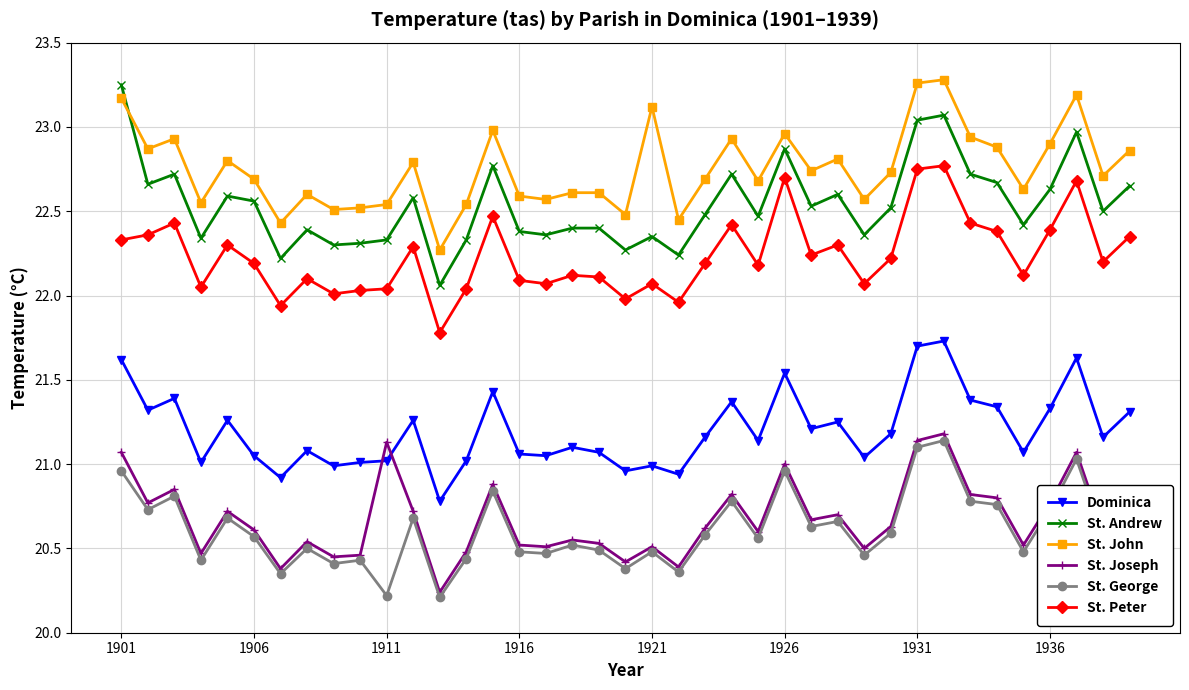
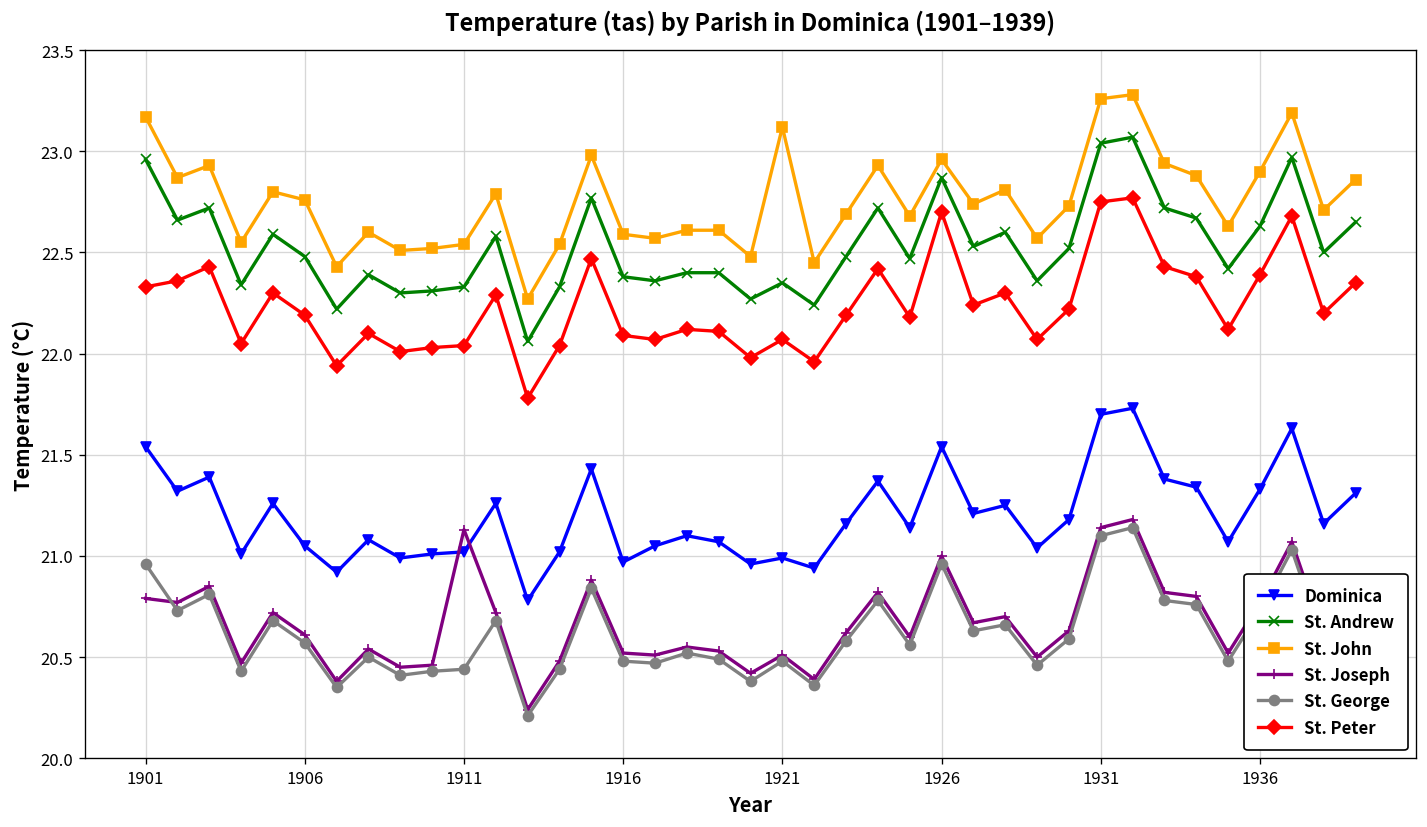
  {
    "Dominica": {
-     "1901": 21.62,
+     "1901": 21.54,
      "1906": 21.05,
      "1911": 21.02,
-     "1916": 21.06,
+     "1916": 20.97,
      "1921": 20.99,
      "1926": 21.54,
      "1931": 21.70,
      "1936": 21.33
    },
    "St. Andrew": {
-     "1901": 23.25,
-     "1906": 22.56,
+     "1901": 22.96,
+     "1906": 22.48,
      "1911": 22.33,
      "1916": 22.38,
      "1921": 22.35,
      "1926": 22.87,
      "1931": 23.04,
      "1936": 22.63
    },
    "St. John": {
      "1901": 23.17,
-     "1906": 22.69,
+     "1906": 22.76,
      "1911": 22.54,
      "1916": 22.59,
      "1921": 23.12,
      "1926": 22.96,
      "1931": 23.26,
      "1936": 22.90
    },
    "St. Joseph": {
-     "1901": 21.07,
+     "1901": 20.79,
      "1906": 20.61,
      "1911": 21.13,
      "1916": 20.52,
      "1921": 20.51,
      "1926": 21.00,
      "1931": 21.14
    },
    "St. George": {
      "1901": 20.96,
      "1906": 20.57,
-     "1911": 20.22,
+     "1911": 20.44,
      "1916": 20.48,
      "1921": 20.48,
      "1926": 20.96,
      "1931": 21.10
    },
    "St. Peter": {
      "1901": 22.33,
      "1906": 22.19,
      "1911": 22.04,
      "1916": 22.09,
      "1921": 22.07,
      "1926": 22.70,
      "1931": 22.75,
      "1936": 22.39
    }
  }
